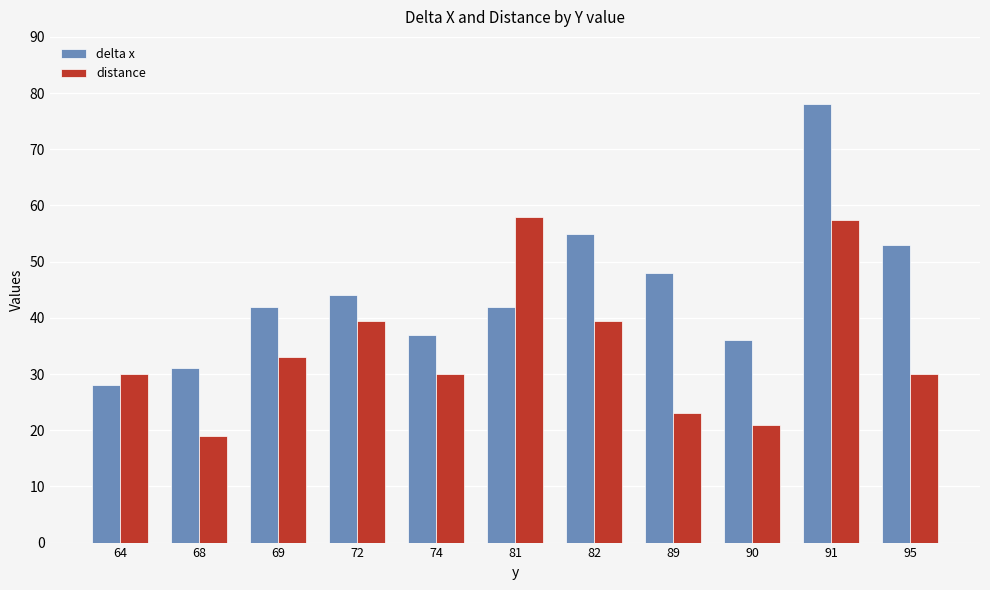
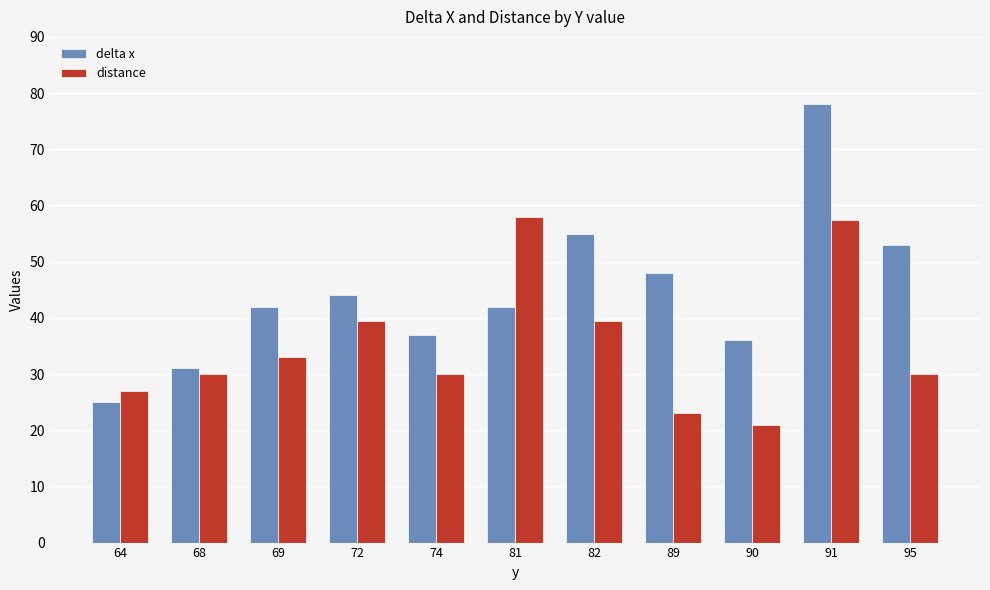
  {
    "delta x": {
-     "64": 28,
+     "64": 25,
      "68": 31,
      "69": 42,
      "72": 44,
      "74": 37,
      "81": 42,
      "82": 55,
      "89": 48,
      "90": 36,
      "91": 78,
      "95": 53
    },
    "distance": {
-     "64": 30,
-     "68": 19,
+     "64": 27,
+     "68": 30,
      "69": 33,
      "72": 40,
      "74": 30,
      "81": 58,
      "82": 40,
      "89": 23,
      "90": 21,
      "91": 58,
      "95": 30
    }
  }
